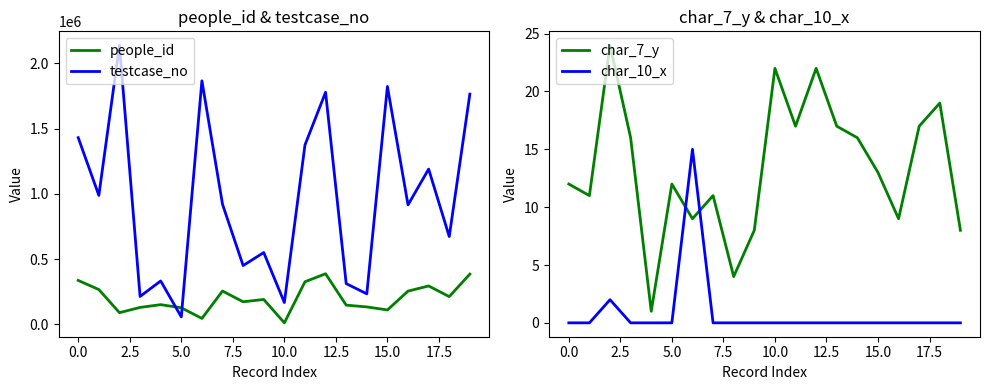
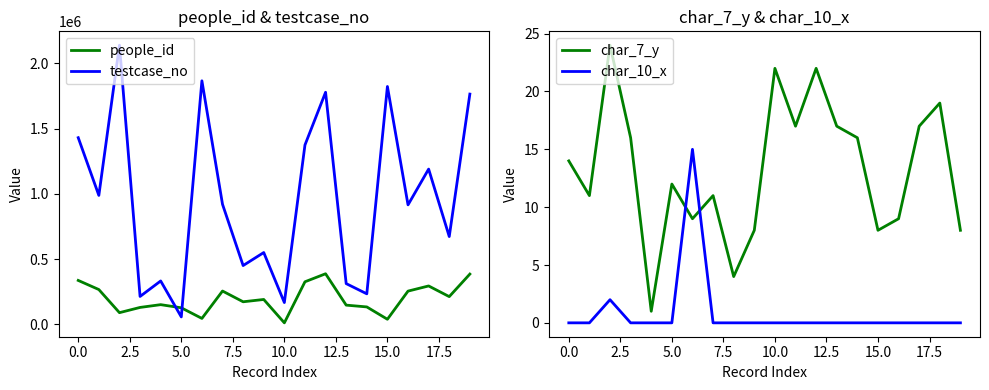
  {
    "people_id & testcase_no": {
      "people_id": {
        "0.0": 340000,
        "5.0": 130000,
        "10.0": 10000,
-       "15.0": 110000
+       "15.0": 40000
      },
      "testcase_no": {
        "0.0": 1430000,
        "5.0": 60000,
        "10.0": 170000,
        "15.0": 1820000
      }
    },
    "char_7_y & char_10_x": {
      "char_7_y": {
-       "0.0": 12,
+       "0.0": 14,
        "5.0": 12,
        "10.0": 22,
-       "15.0": 13
+       "15.0": 8
      },
      "char_10_x": {
        "0.0": 0,
        "5.0": 0,
        "10.0": 0,
        "15.0": 0
      }
    }
  }
